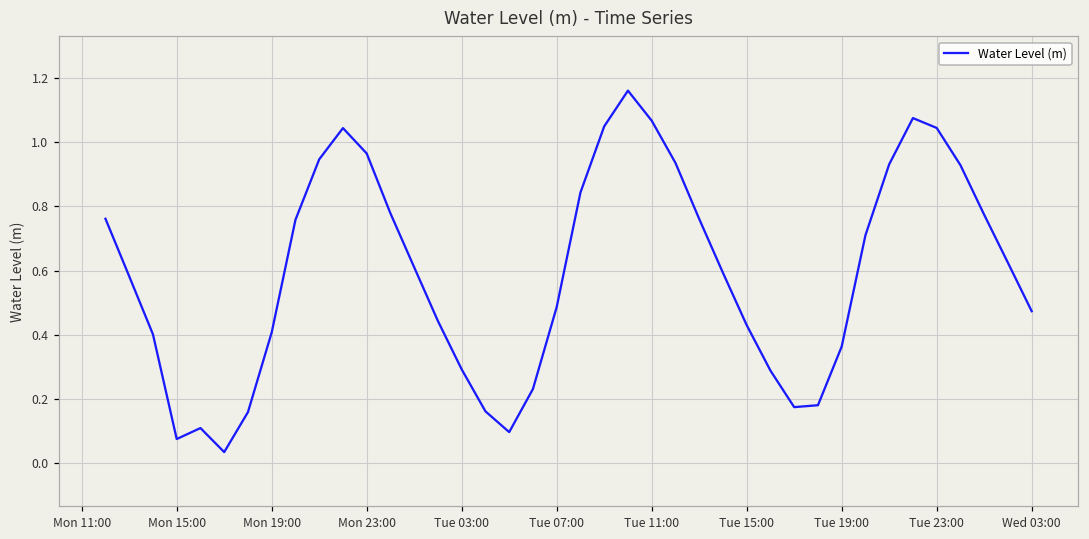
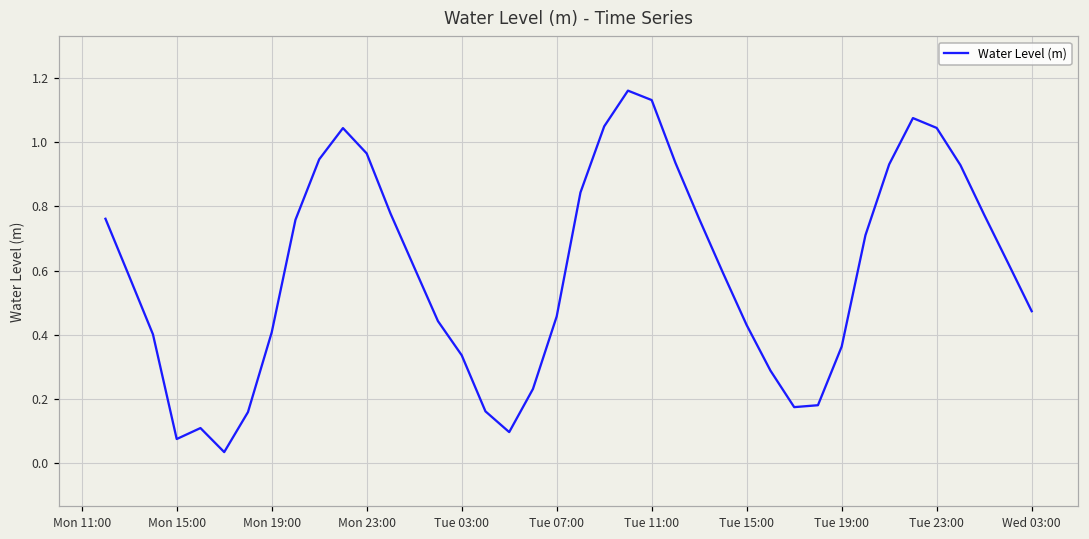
  {
    "Mon 15:00": 0.07,
    "Mon 19:00": 0.41,
    "Mon 23:00": 0.97,
-   "Tue 03:00": 0.29,
-   "Tue 07:00": 0.49,
-   "Tue 11:00": 1.07,
+   "Tue 03:00": 0.34,
+   "Tue 07:00": 0.46,
+   "Tue 11:00": 1.13,
    "Tue 15:00": 0.43,
    "Tue 19:00": 0.36,
    "Tue 23:00": 1.04,
    "Wed 03:00": 0.47
  }
